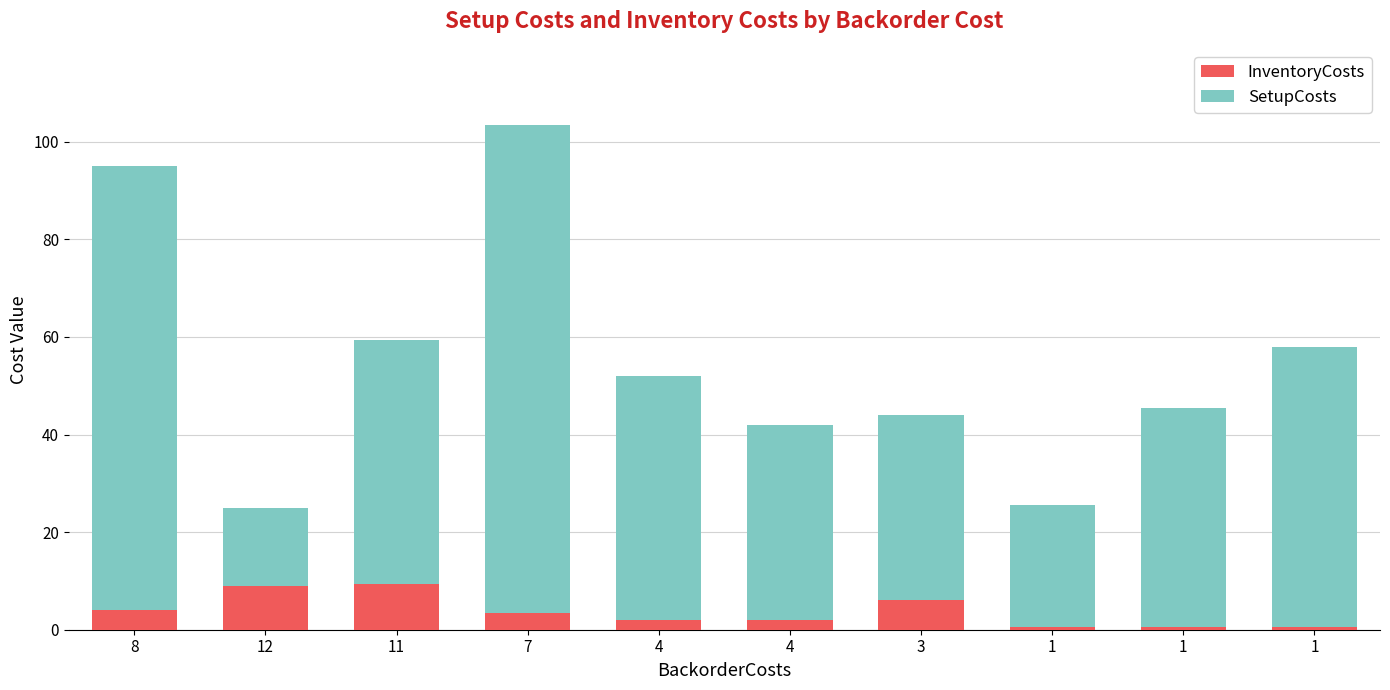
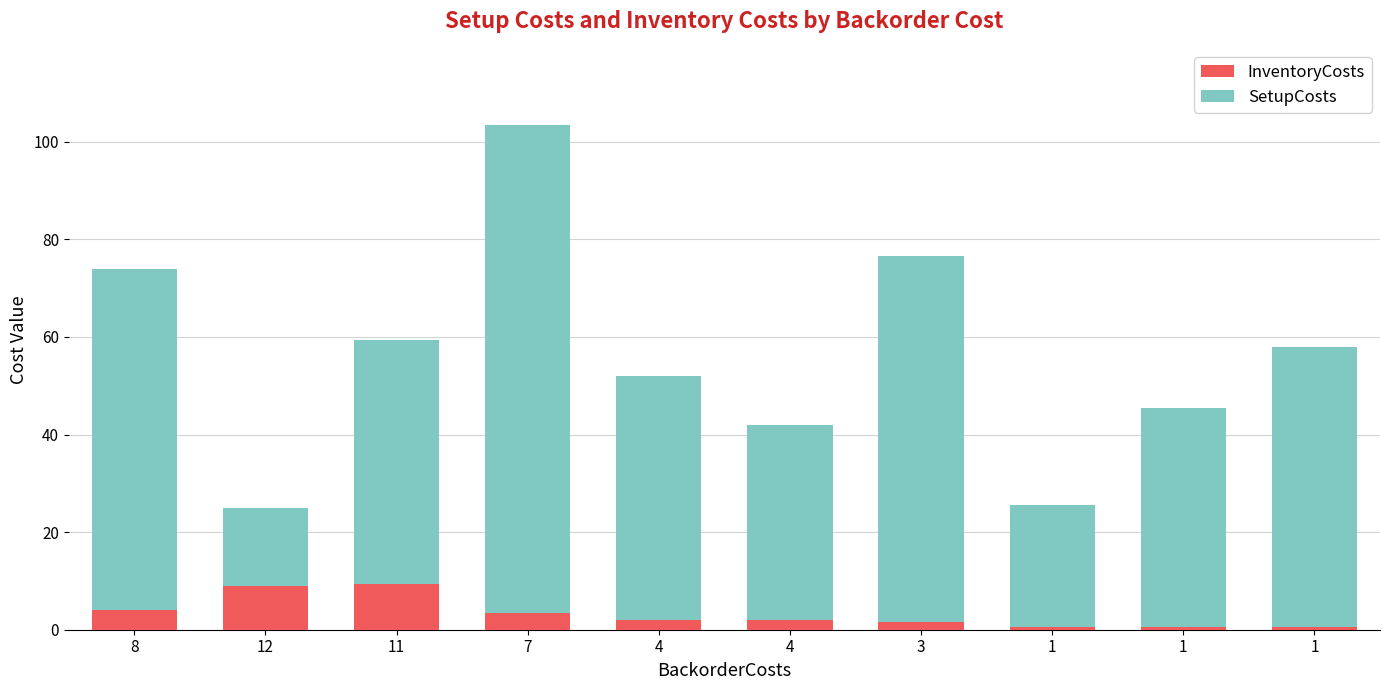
  {
    "InventoryCosts": {
      "8": 4,
      "12": 9,
      "11": 9,
      "7": 4,
-     "3": 6
+     "3": 2
    },
    "SetupCosts": {
-     "8": 91,
+     "8": 70,
      "12": 16,
      "11": 50,
      "7": 100,
-     "3": 38
+     "3": 75
    }
  }
